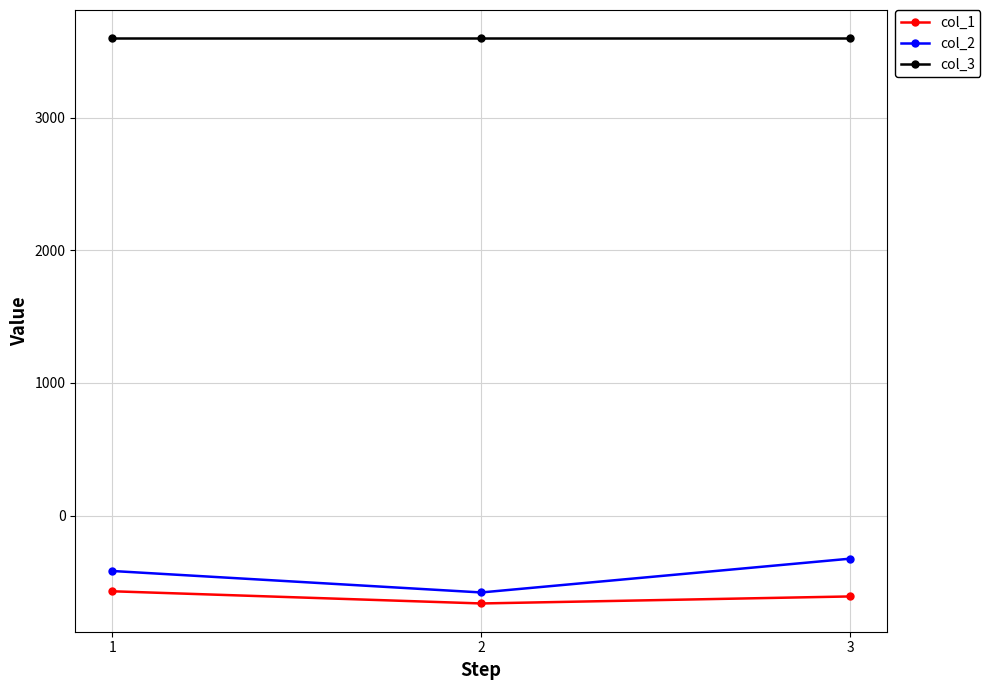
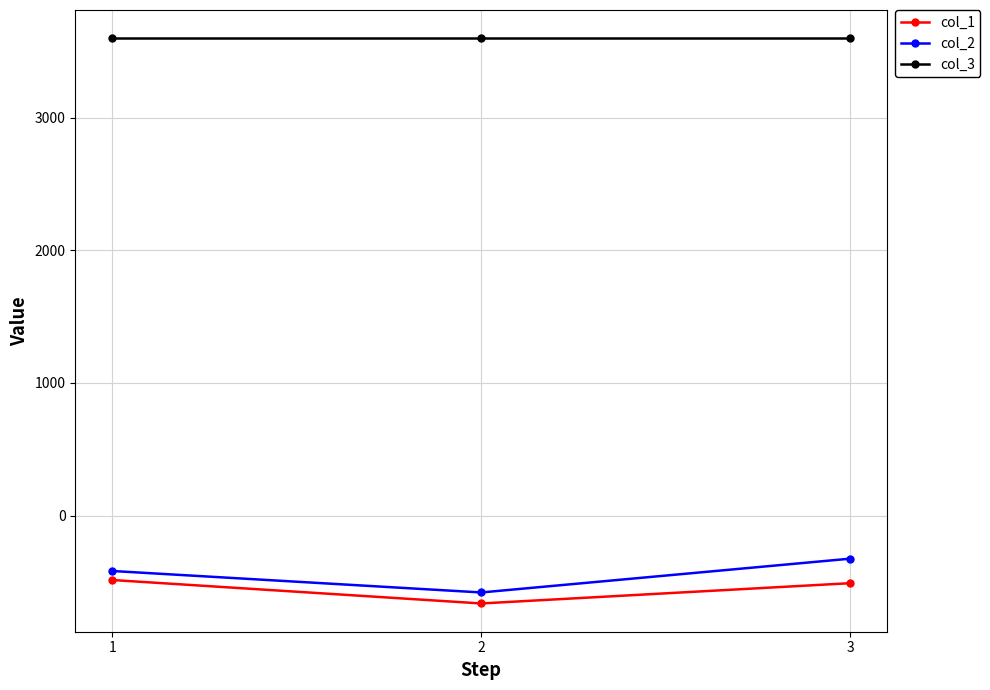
  {
    "col_1": {
-     "1": -570,
+     "1": -490,
      "2": -660,
-     "3": -610
+     "3": -510
    },
    "col_2": {
      "1": -420,
      "2": -580,
      "3": -330
    },
    "col_3": {
      "1": 3600,
      "2": 3600,
      "3": 3600
    }
  }
